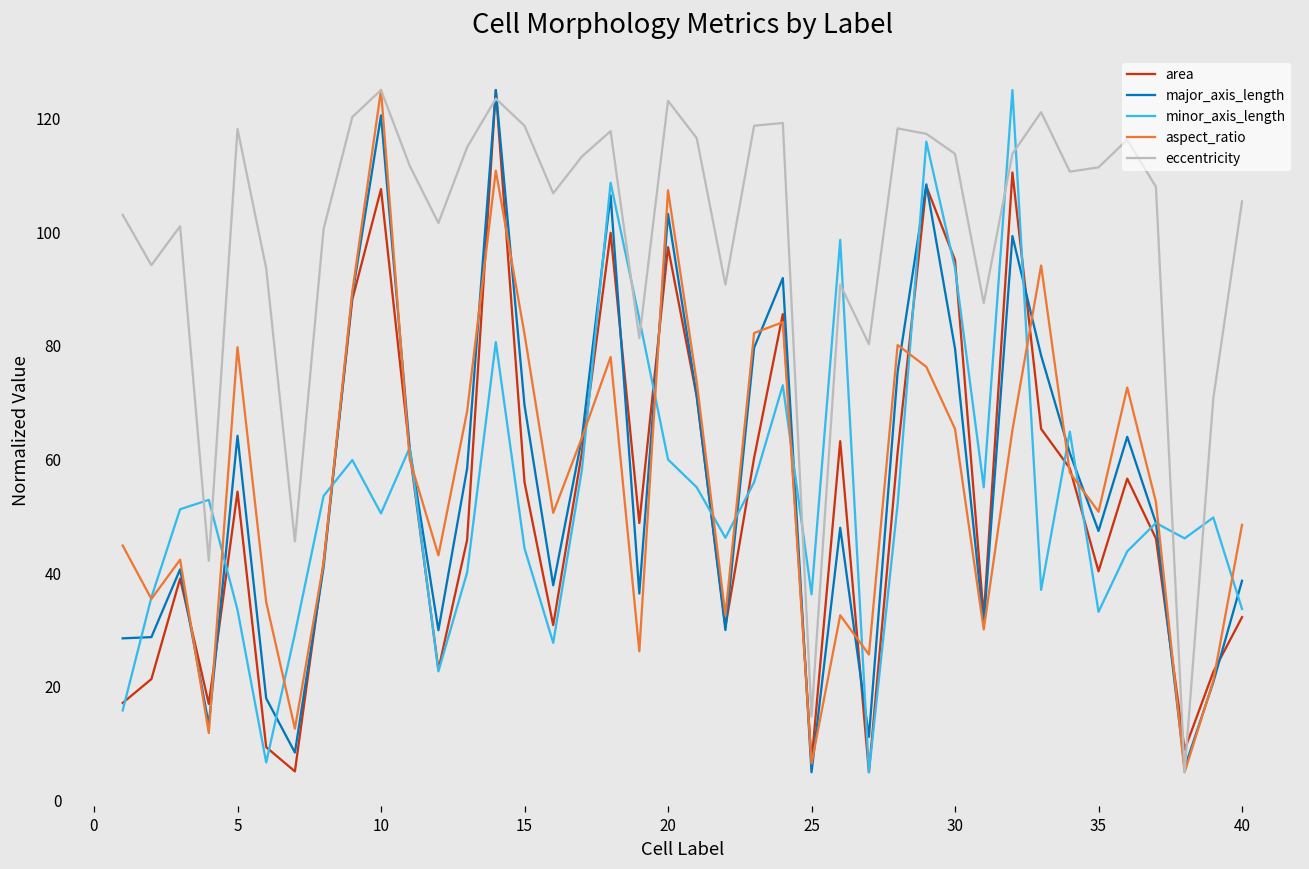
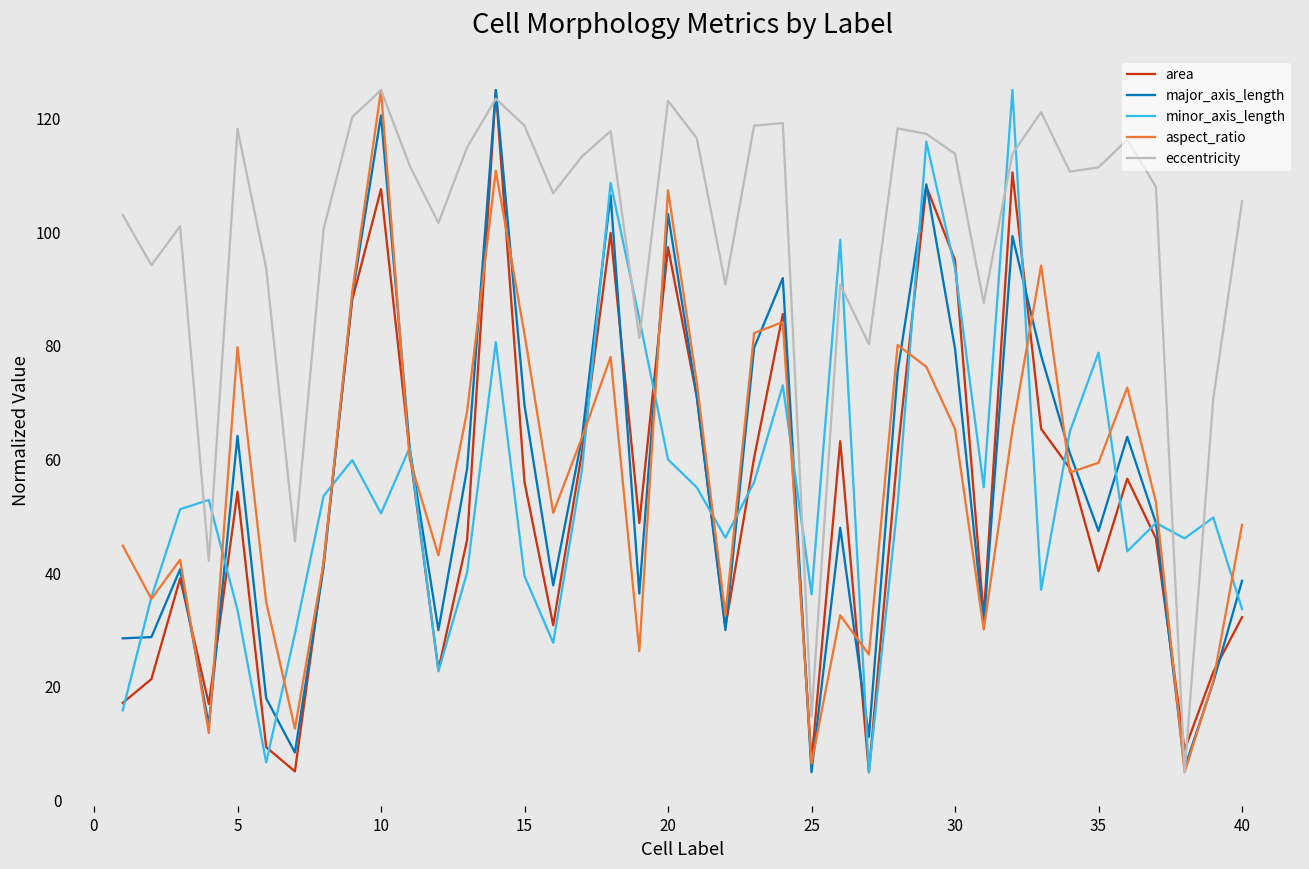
  {
    "area": {
      "5": 54,
      "10": 108,
      "15": 56,
      "20": 97,
      "30": 95,
      "35": 40,
      "40": 32
    },
    "major_axis_length": {
      "5": 64,
      "10": 121,
      "15": 70,
      "20": 103,
      "25": 5,
      "30": 80,
      "35": 47,
      "40": 39
    },
    "minor_axis_length": {
      "5": 34,
      "10": 51,
-     "15": 44,
+     "15": 39,
      "20": 60,
      "25": 36,
      "30": 94,
-     "35": 33,
+     "35": 79,
      "40": 34
    },
    "aspect_ratio": {
      "5": 80,
      "15": 82,
      "20": 107,
      "30": 65,
-     "35": 51,
+     "35": 59,
      "40": 49
    },
    "eccentricity": {
      "5": 118,
      "15": 119,
      "20": 123,
      "25": 15,
      "30": 114,
      "35": 111,
      "40": 105
    }
  }
